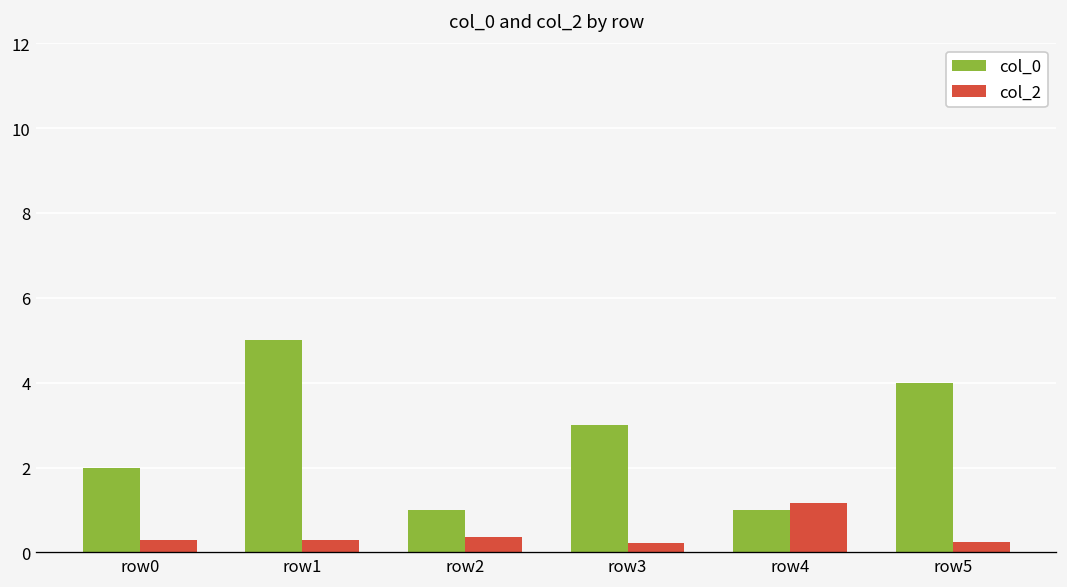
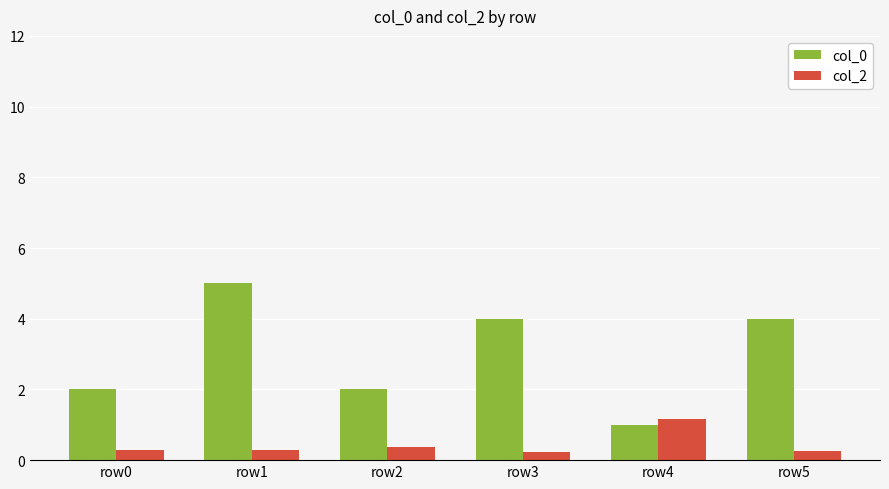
  {
    "col_0": {
      "row0": 2,
      "row1": 5,
-     "row2": 1,
-     "row3": 3,
+     "row2": 2,
+     "row3": 4,
      "row4": 1,
      "row5": 4
    },
    "col_2": {
      "row0": 0.3,
      "row1": 0.3,
      "row2": 0.4,
      "row3": 0.2,
      "row4": 1.2,
      "row5": 0.3
    }
  }
